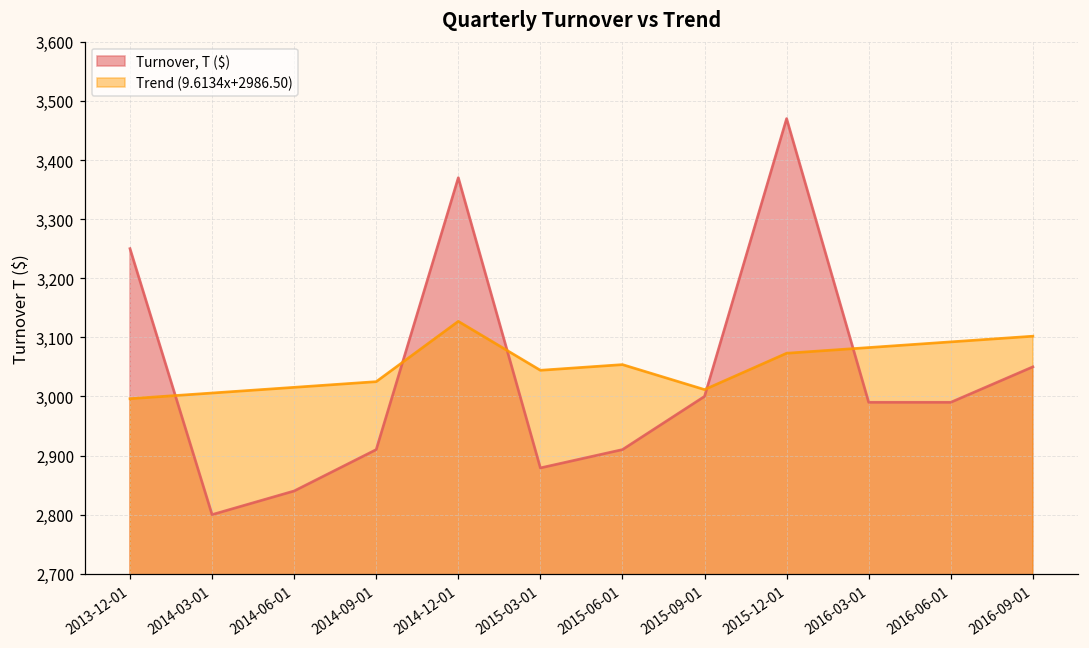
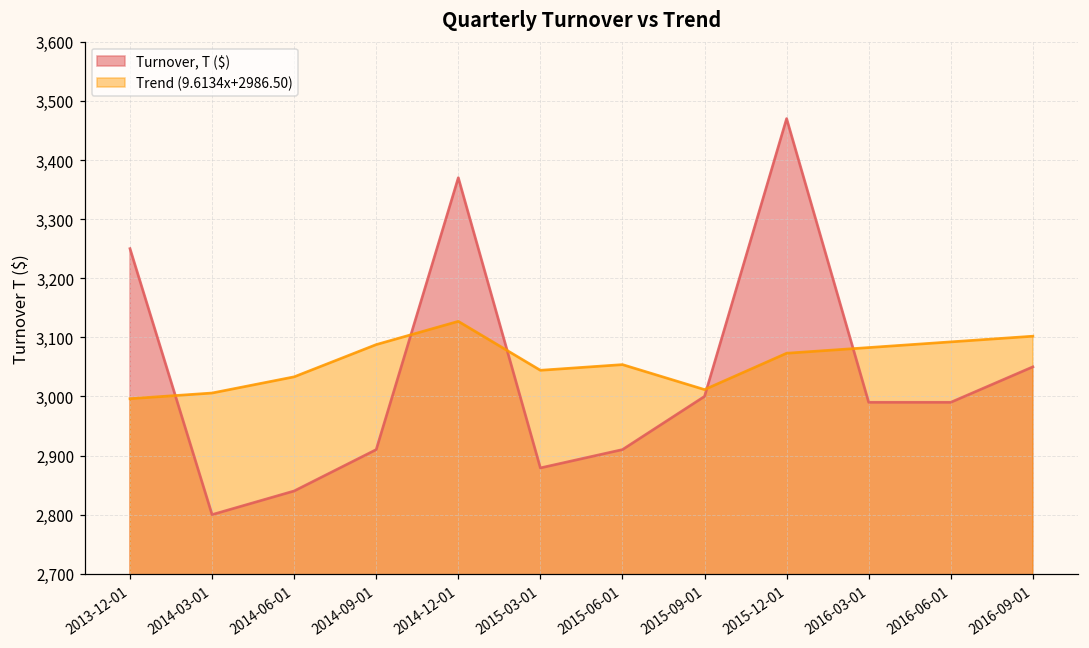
  {
    "Turnover, T ($)": {
      "2013-12-01": "3,250",
      "2014-03-01": "2,800",
      "2014-06-01": "2,840",
      "2014-09-01": "2,910",
      "2014-12-01": "3,370",
      "2015-03-01": "2,880",
      "2015-06-01": "2,910",
      "2015-09-01": "3,000",
      "2015-12-01": "3,470",
      "2016-03-01": "2,990",
      "2016-06-01": "2,990",
      "2016-09-01": "3,050"
    },
    "Trend (9.6134x+2986.50)": {
      "2013-12-01": "3,000",
      "2014-03-01": "3,010",
-     "2014-06-01": "3,020",
-     "2014-09-01": "3,020",
+     "2014-06-01": "3,030",
+     "2014-09-01": "3,090",
      "2014-12-01": "3,130",
      "2015-03-01": "3,040",
      "2015-06-01": "3,050",
      "2015-09-01": "3,010",
      "2015-12-01": "3,070",
      "2016-03-01": "3,080",
      "2016-06-01": "3,090",
      "2016-09-01": "3,100"
    }
  }
